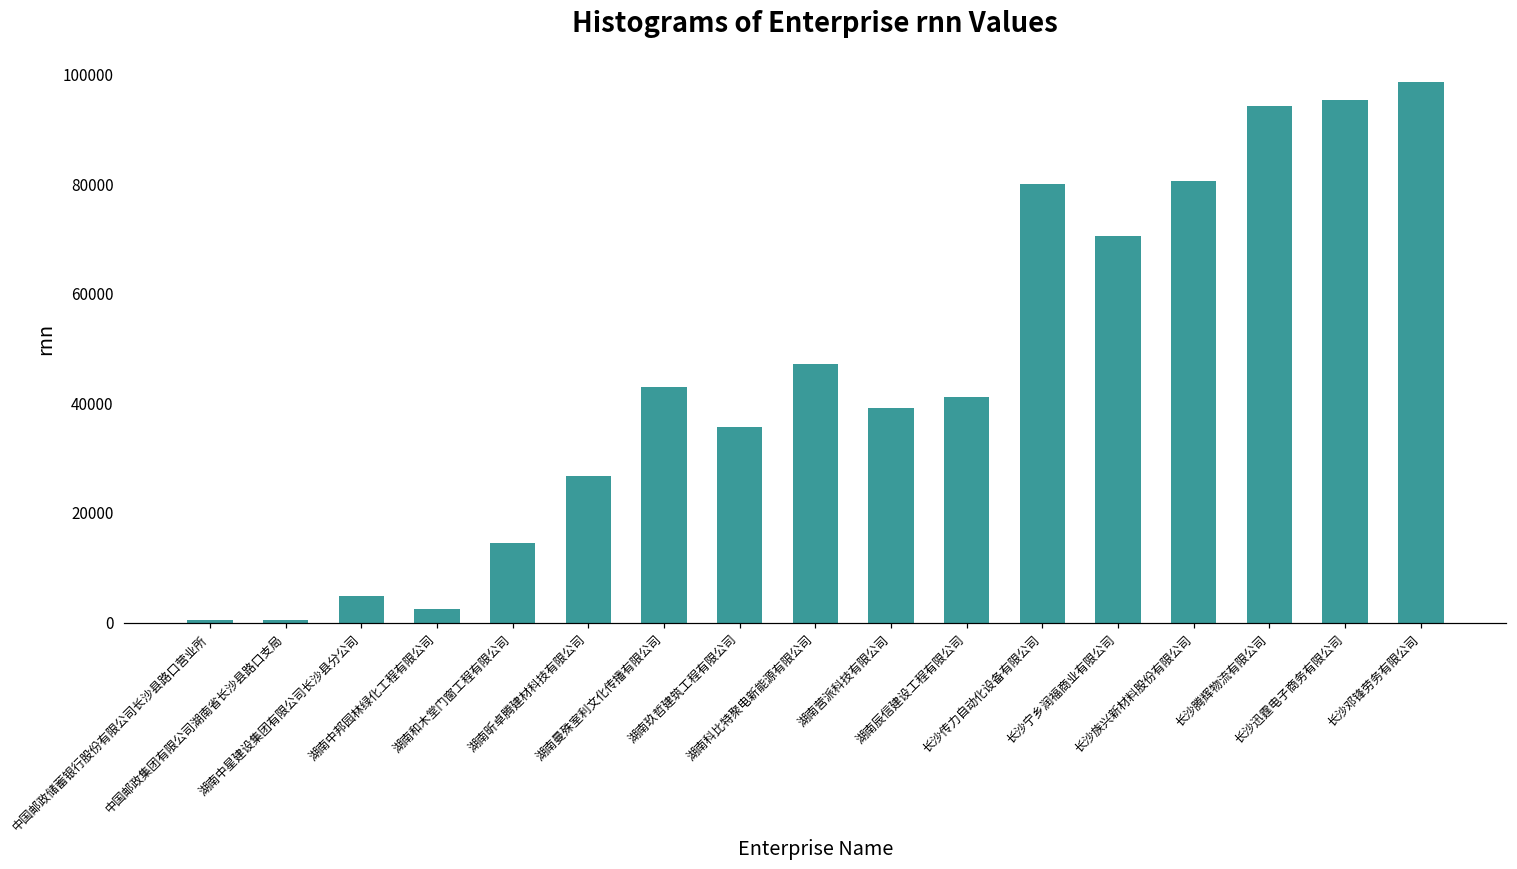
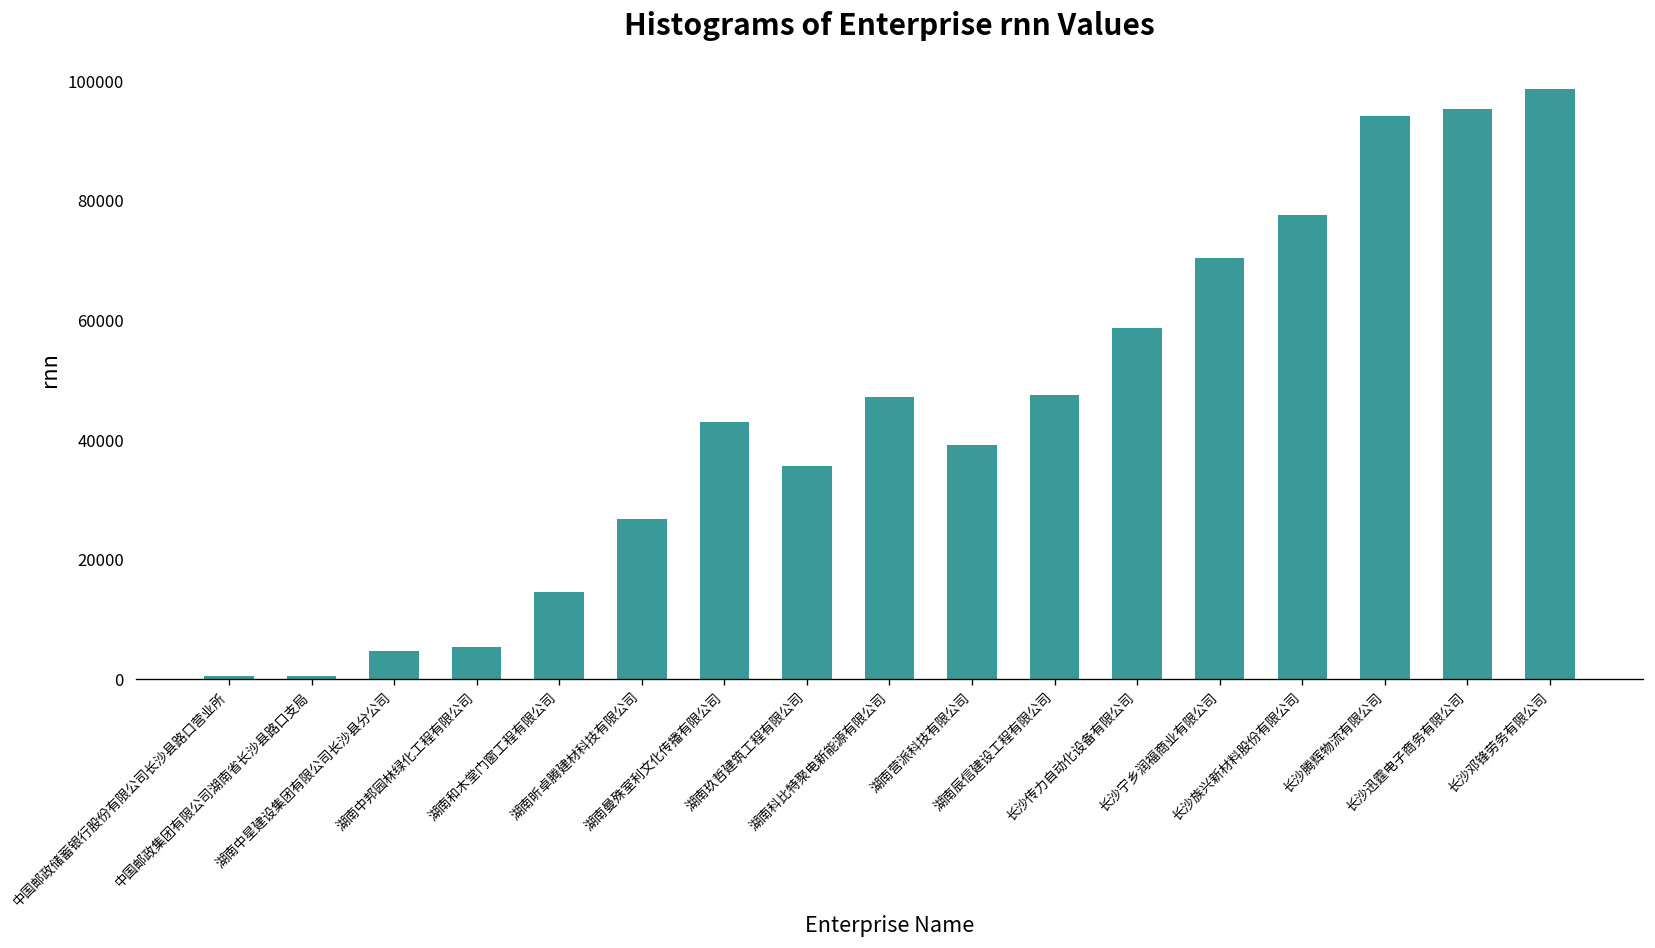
  {
    "中国邮政集团有限公司湖南省长沙县路口支局": 1000,
    "湖南中星建设集团有限公司长沙县分公司": 5000,
-   "湖南中邦园林绿化工程有限公司": 3000,
+   "湖南中邦园林绿化工程有限公司": 5000,
    "湖南和木堂门窗工程有限公司": 15000,
    "湖南昕卓腾建材科技有限公司": 27000,
    "湖南曼殊室利文化传播有限公司": 43000,
    "湖南玖哲建筑工程有限公司": 36000,
    "湖南科比特聚电新能源有限公司": 47000,
    "湖南营派科技有限公司": 39000,
-   "湖南辰信建设工程有限公司": 41000,
-   "长沙传力自动化设备有限公司": 80000,
+   "湖南辰信建设工程有限公司": 48000,
+   "长沙传力自动化设备有限公司": 59000,
    "长沙宁乡润福商业有限公司": 71000,
-   "长沙族兴新材料股份有限公司": 81000,
+   "长沙族兴新材料股份有限公司": 78000,
    "长沙腾辉物流有限公司": 94000,
    "长沙迅霆电子商务有限公司": 95000,
    "长沙邓锋劳务有限公司": 99000
  }
